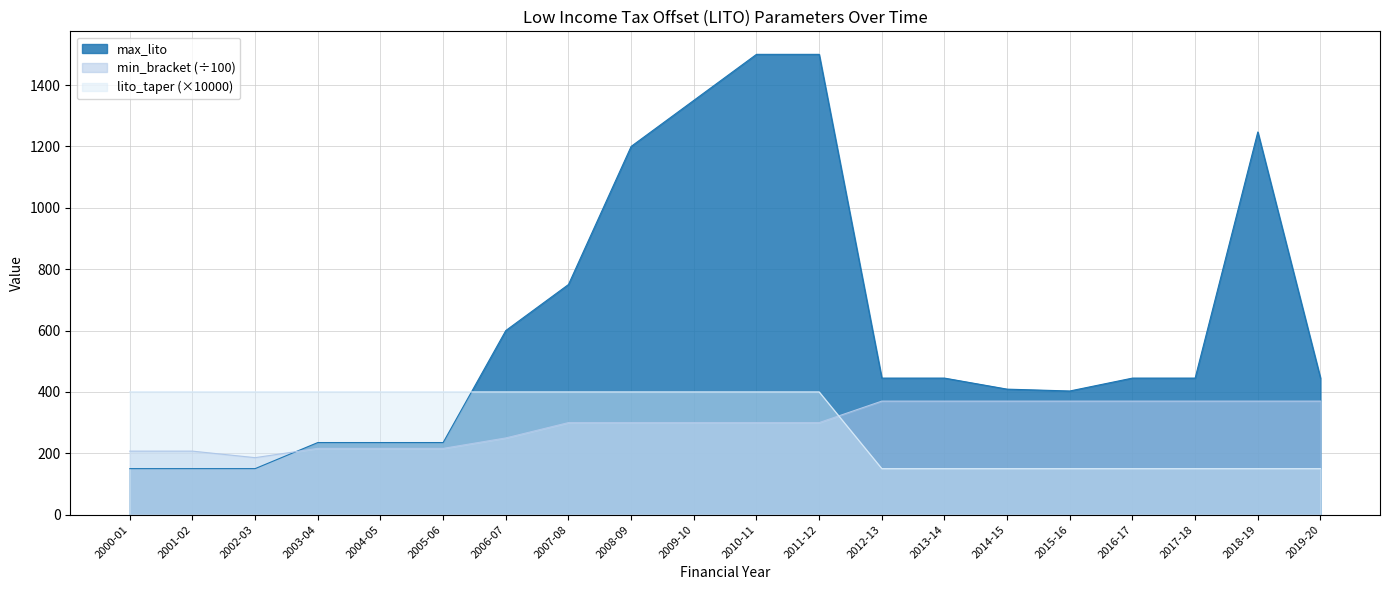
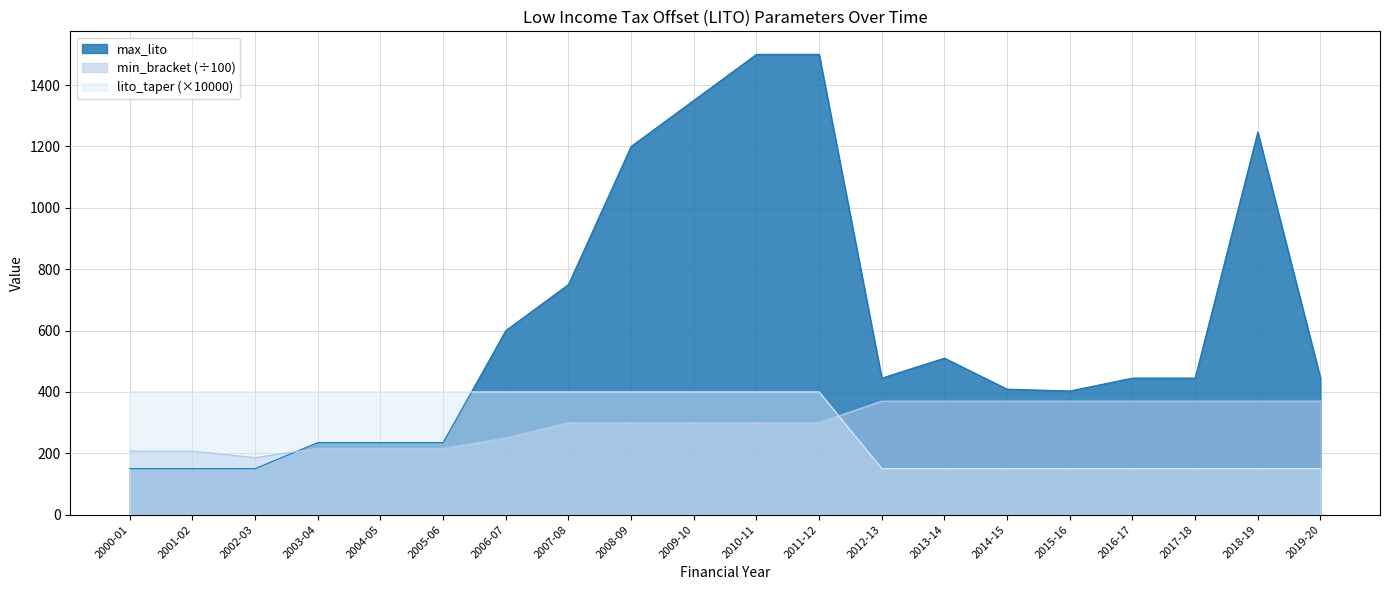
  {
    "max_lito": {
      "2000-01": 150,
      "2001-02": 150,
      "2002-03": 150,
      "2003-04": 240,
      "2004-05": 240,
      "2005-06": 240,
      "2006-07": 600,
      "2007-08": 750,
      "2008-09": 1200,
      "2009-10": 1350,
      "2010-11": 1500,
      "2011-12": 1500,
      "2012-13": 450,
-     "2013-14": 450,
+     "2013-14": 510,
      "2014-15": 410,
      "2015-16": 400,
      "2016-17": 450,
      "2017-18": 450,
      "2018-19": 1250,
      "2019-20": 450
    }
  }
